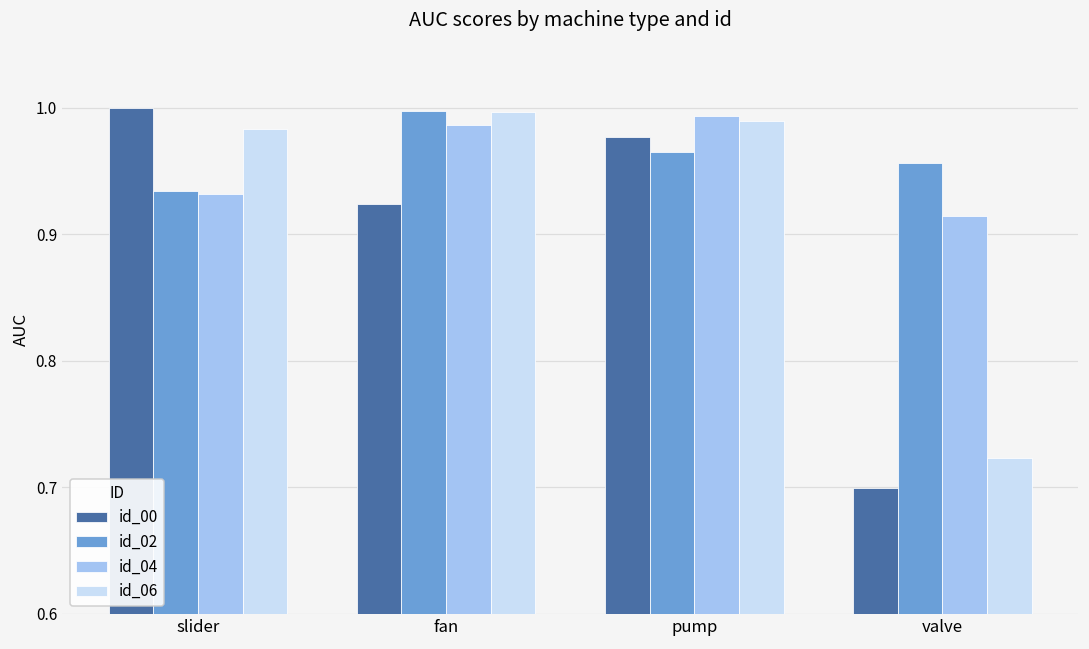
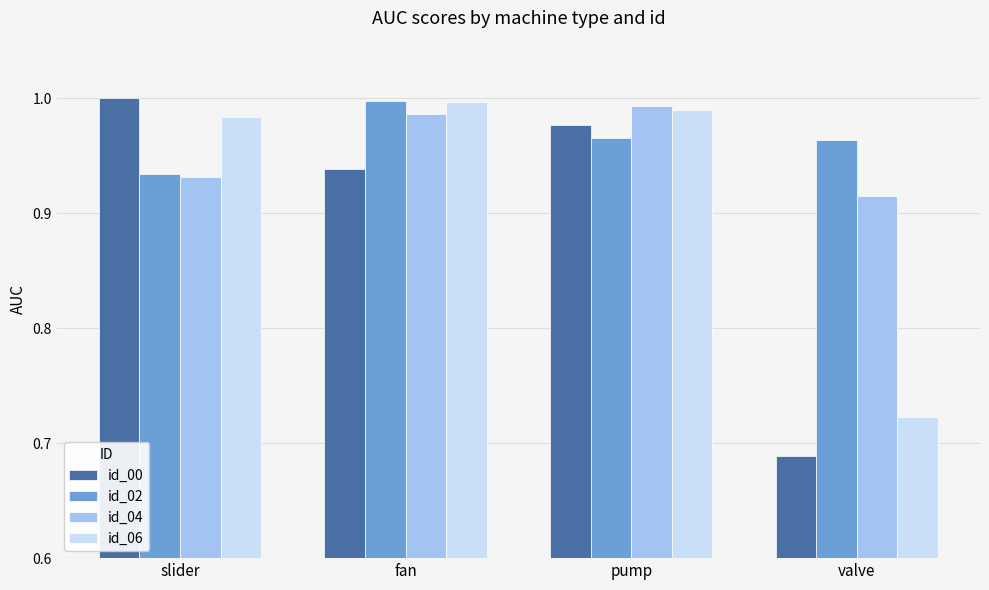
  {
    "id_00": {
      "slider": 1.000,
-     "fan": 0.924,
+     "fan": 0.938,
      "pump": 0.977,
-     "valve": 0.700
+     "valve": 0.689
    },
    "id_02": {
      "slider": 0.934,
      "fan": 0.998,
      "pump": 0.966,
-     "valve": 0.956
+     "valve": 0.963
    }
  }
